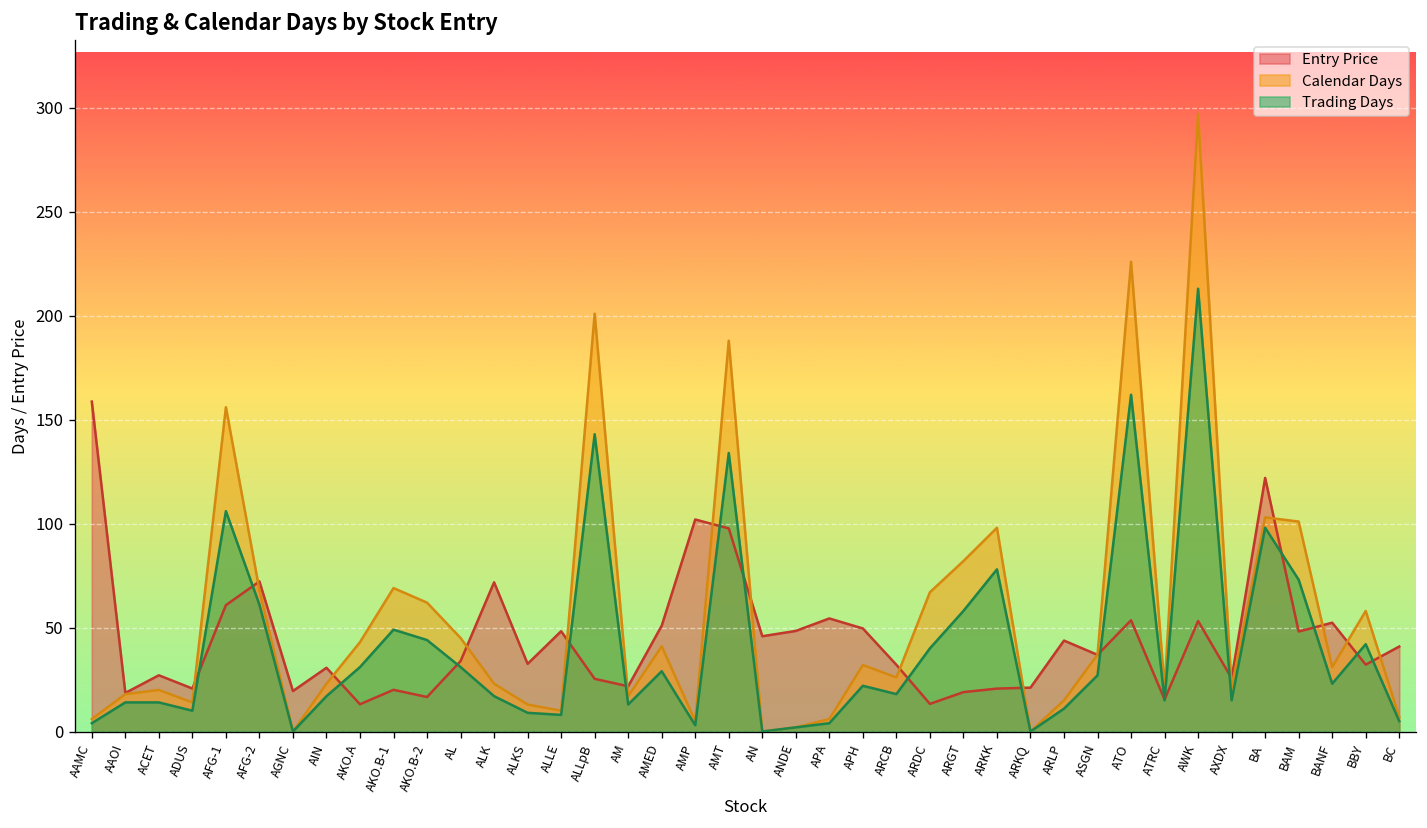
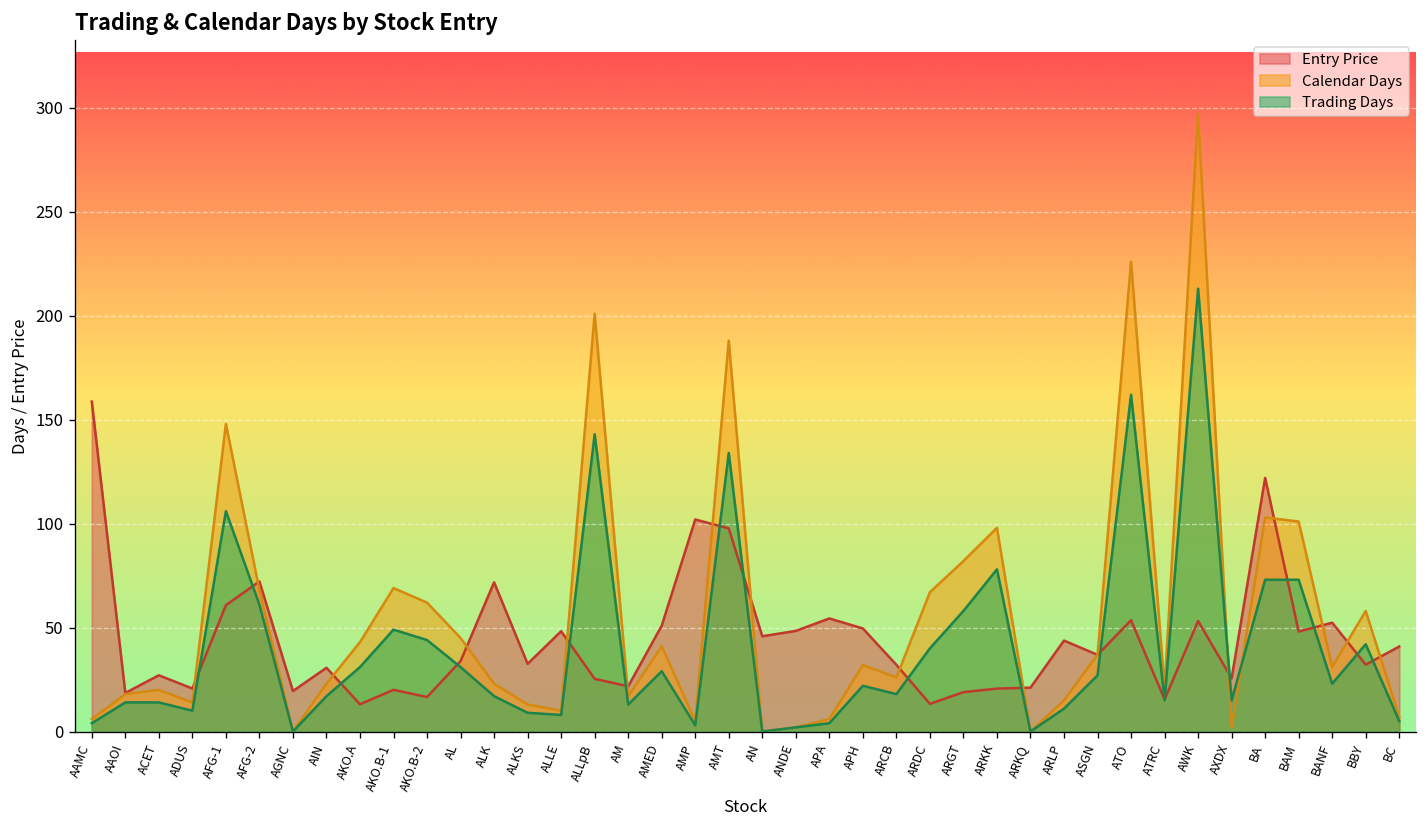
  {
    "Entry Price": {
      "AAMC": 159,
      "ACET": 27,
      "ADUS": 21,
      "AFG-1": 61,
      "AFG-2": 72,
      "AGNC": 19,
      "AIN": 31,
      "AKO.A": 13,
      "AKO.B-1": 20,
      "AKO.B-2": 17,
      "AL": 34,
      "ALK": 72,
      "ALKS": 33,
      "ALLE": 48,
      "ALLpB": 25,
      "AM": 22,
      "AMED": 51,
      "AMP": 102,
      "AMT": 98,
      "AN": 46,
      "ANDE": 48,
      "APA": 54,
      "APH": 50,
      "ARCB": 32,
      "ARDC": 13,
      "ARGT": 19,
      "ARKK": 21,
      "ARKQ": 21,
      "ARLP": 44,
      "ATO": 54,
      "AWK": 53,
      "AXDX": 26,
      "BA": 122,
      "BAM": 48,
      "BANF": 52,
      "BBY": 32,
      "BC": 41
    },
    "Calendar Days": {
      "AAMC": 6,
      "ACET": 20,
      "ADUS": 14,
-     "AFG-1": 156,
+     "AFG-1": 148,
      "AFG-2": 68,
      "AIN": 23,
      "AKO.A": 43,
      "AKO.B-1": 69,
      "AKO.B-2": 62,
      "AL": 45,
      "ALK": 23,
      "ALKS": 13,
      "ALLE": 10,
      "ALLpB": 201,
      "AM": 17,
      "AMED": 41,
      "AMP": 5,
      "AMT": 188,
      "APA": 6,
      "APH": 32,
      "ARCB": 26,
      "ARDC": 67,
      "ARGT": 82,
      "ARKK": 98,
      "ARLP": 15,
      "ATO": 226,
      "ATRC": 21,
      "AWK": 297,
-     "AXDX": 21,
+     "AXDX": 2,
      "BA": 103,
      "BAM": 101,
      "BANF": 31,
      "BBY": 58,
      "BC": 7
    },
    "Trading Days": {
      "AAMC": 4,
      "AAOI": 14,
      "ACET": 14,
      "ADUS": 10,
      "AFG-1": 106,
      "AFG-2": 61,
      "AIN": 17,
      "AKO.A": 31,
      "AKO.B-1": 49,
      "AKO.B-2": 44,
      "AL": 31,
      "ALK": 17,
      "ALKS": 9,
      "ALLE": 8,
      "ALLpB": 143,
      "AM": 13,
      "AMED": 29,
      "AMP": 3,
      "AMT": 134,
      "APA": 4,
      "APH": 22,
      "ARCB": 18,
      "ARDC": 40,
      "ARGT": 58,
      "ARKK": 78,
      "ARLP": 11,
      "ASGN": 27,
      "ATO": 162,
      "AWK": 213,
      "AXDX": 15,
-     "BA": 98,
+     "BA": 73,
      "BAM": 73,
      "BANF": 23,
      "BBY": 42,
      "BC": 5
    }
  }
